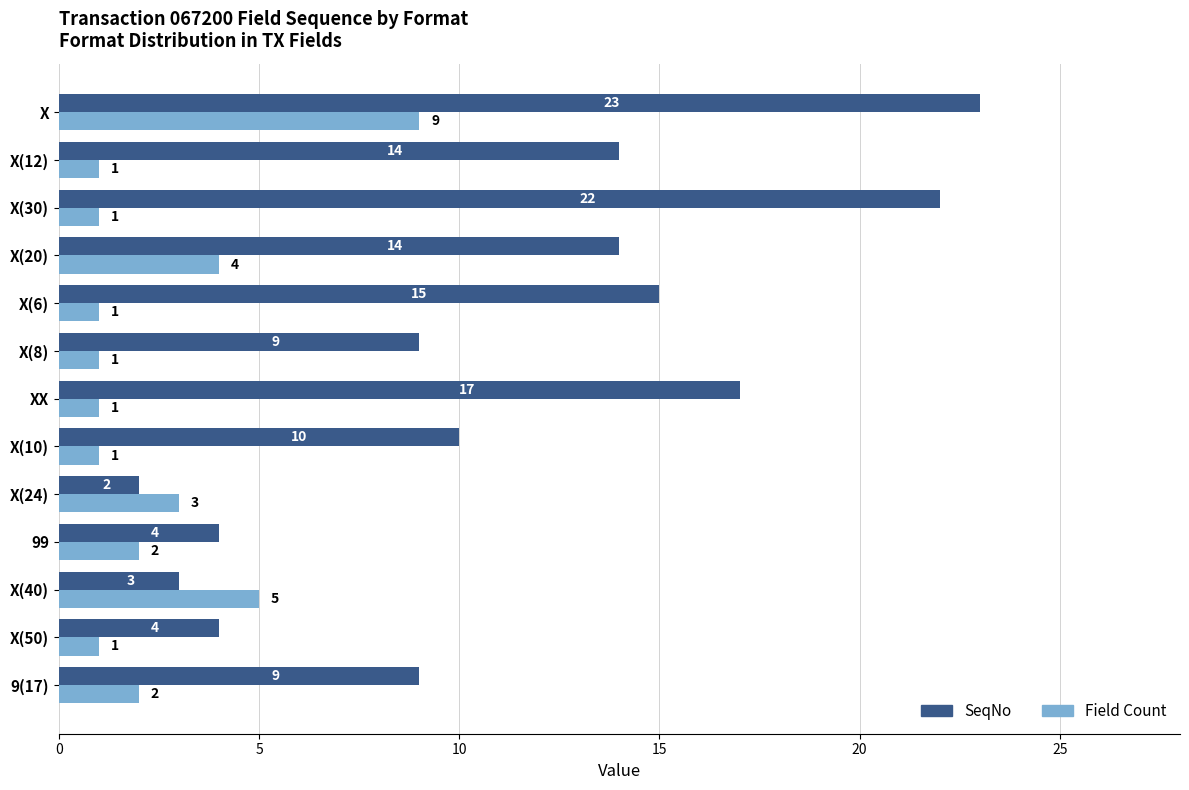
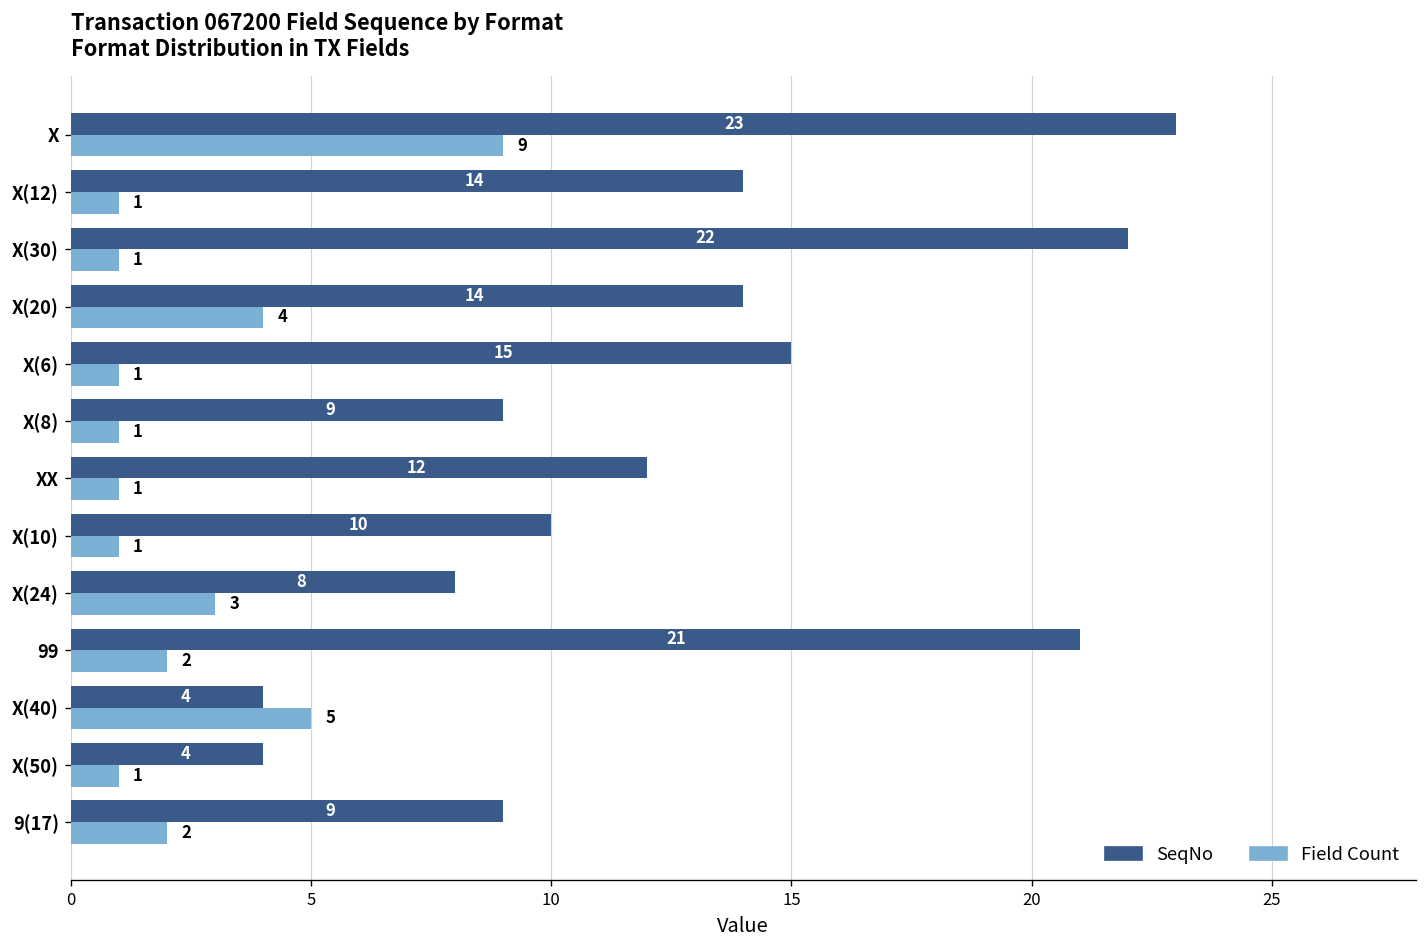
  {
    "SeqNo": {
      "X": 23,
      "X(12)": 14,
      "X(30)": 22,
      "X(20)": 14,
      "X(6)": 15,
      "X(8)": 9,
-     "XX": 17,
+     "XX": 12,
      "X(10)": 10,
-     "X(24)": 2,
-     "99": 4,
-     "X(40)": 3,
+     "X(24)": 8,
+     "99": 21,
+     "X(40)": 4,
      "X(50)": 4,
      "9(17)": 9
    },
    "Field Count": {
      "X": 9,
      "X(12)": 1,
      "X(30)": 1,
      "X(20)": 4,
      "X(6)": 1,
      "X(8)": 1,
      "XX": 1,
      "X(10)": 1,
      "X(24)": 3,
      "99": 2,
      "X(40)": 5,
      "X(50)": 1,
      "9(17)": 2
    }
  }
